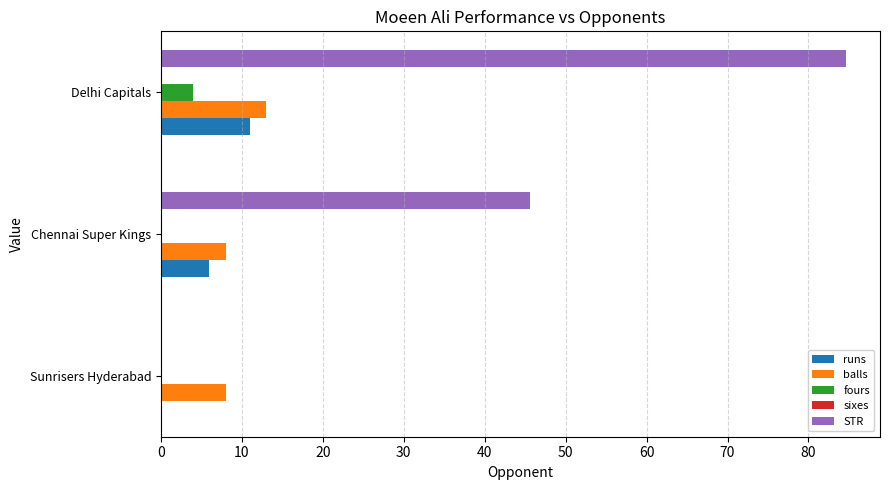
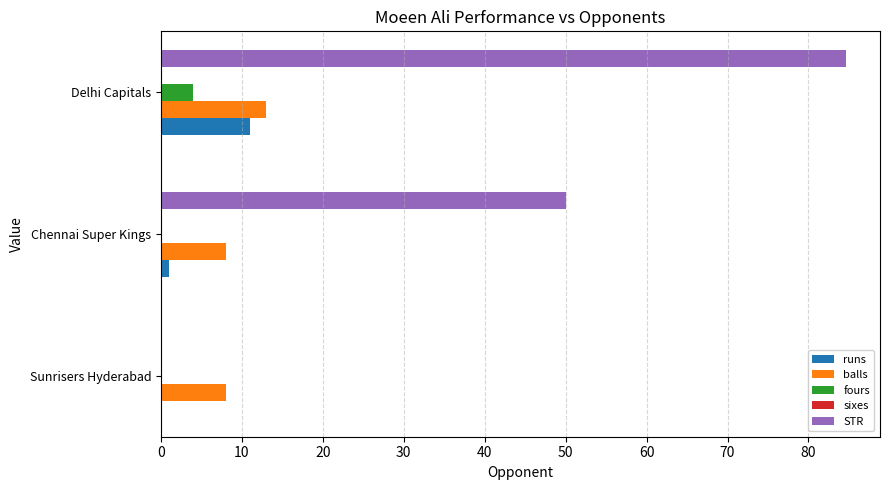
  {
    "runs": {
      "Delhi Capitals": 11,
-     "Chennai Super Kings": 6,
+     "Chennai Super Kings": 1,
      "Sunrisers Hyderabad": 0
    },
    "balls": {
      "Delhi Capitals": 13,
      "Chennai Super Kings": 8,
      "Sunrisers Hyderabad": 8
    },
    "fours": {
      "Delhi Capitals": 4,
      "Chennai Super Kings": 0,
      "Sunrisers Hyderabad": 0
    },
    "sixes": {
      "Delhi Capitals": 0,
      "Chennai Super Kings": 0,
      "Sunrisers Hyderabad": 0
    },
    "STR": {
      "Delhi Capitals": 85,
-     "Chennai Super Kings": 46,
+     "Chennai Super Kings": 50,
      "Sunrisers Hyderabad": 0
    }
  }
